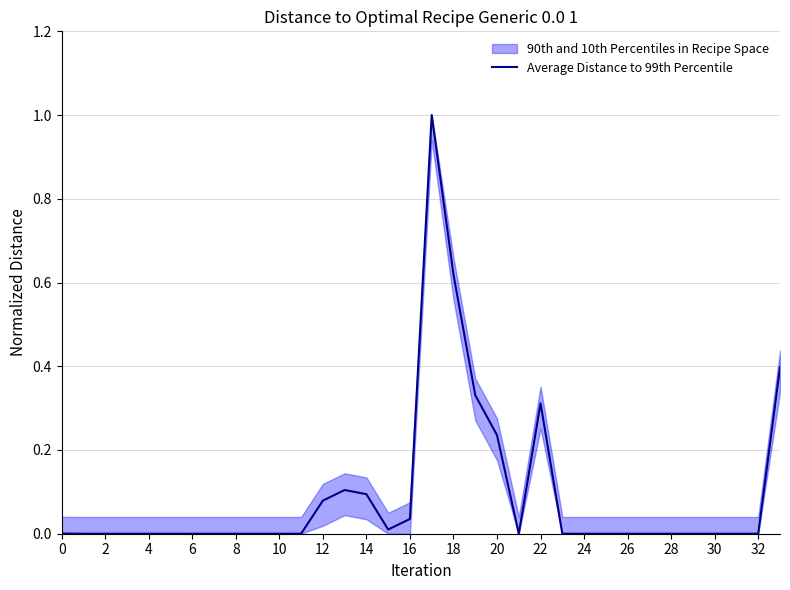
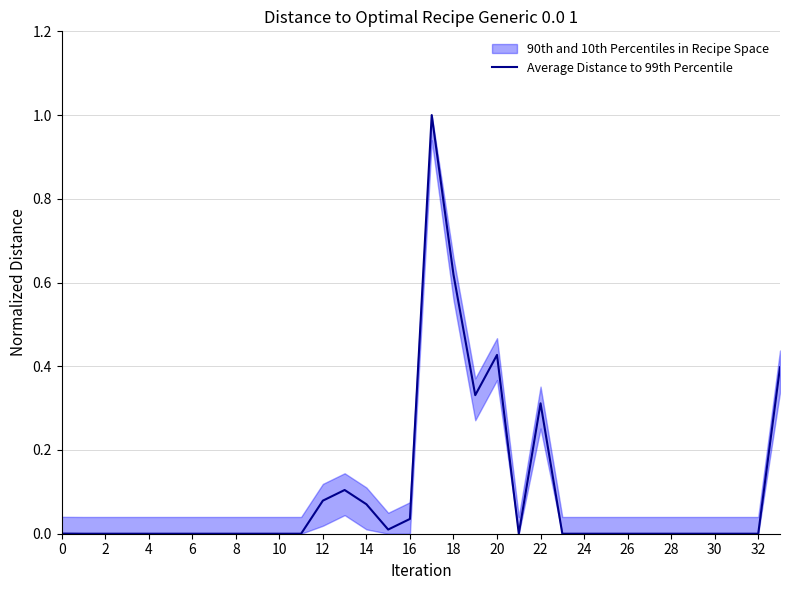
  {
    "Average Distance to 99th Percentile": {
      "0": 0.00,
      "2": 0.00,
      "4": 0.00,
      "6": 0.00,
      "8": 0.00,
      "10": 0.00,
      "12": 0.08,
-     "14": 0.09,
+     "14": 0.07,
      "16": 0.04,
      "18": 0.62,
-     "20": 0.24,
+     "20": 0.43,
      "22": 0.31,
      "24": 0.00,
      "26": 0.00,
      "28": 0.00,
      "30": 0.00,
      "32": 0.00
    },
    "90th and 10th Percentiles in Recipe Space": {
      "0": 0.04,
      "2": 0.04,
      "4": 0.04,
      "6": 0.04,
      "8": 0.04,
      "10": 0.04,
      "16": 0.08,
      "24": 0.04,
      "26": 0.04,
      "28": 0.04,
      "30": 0.04,
      "32": 0.04
    }
  }
